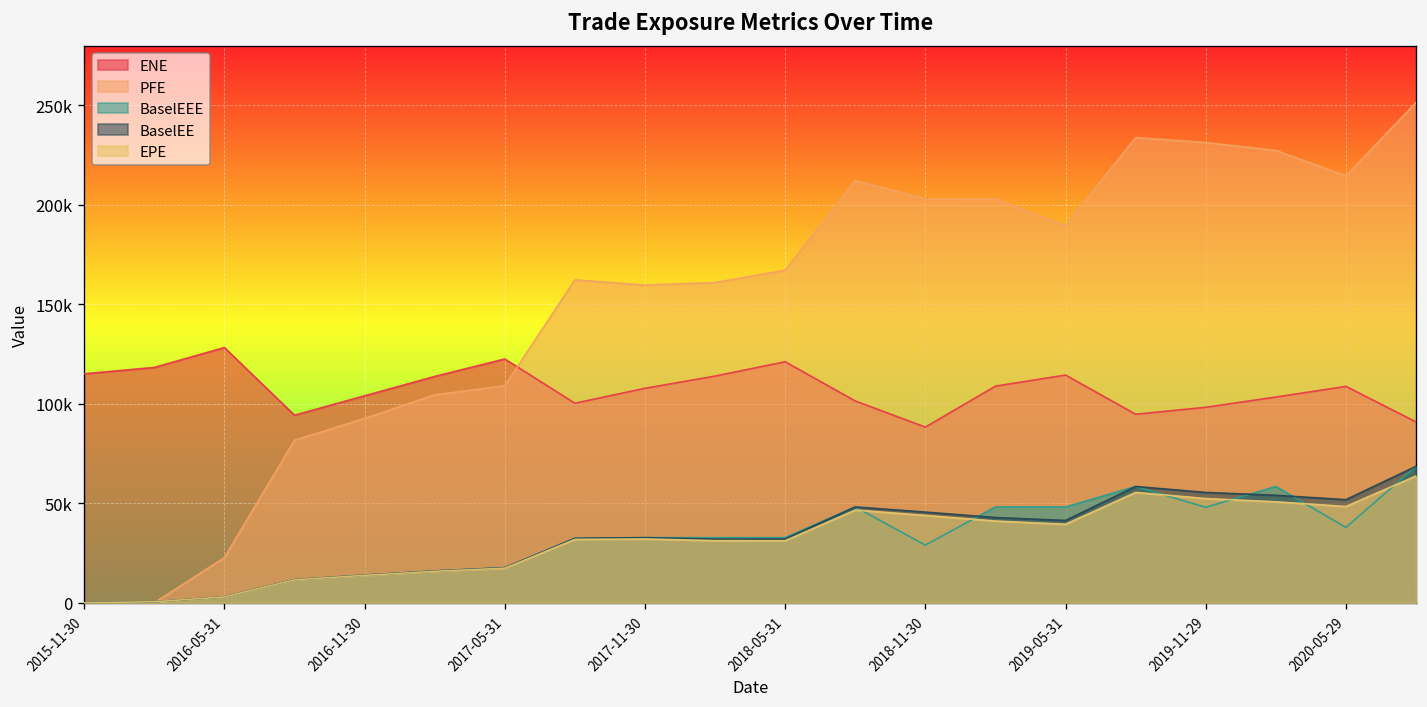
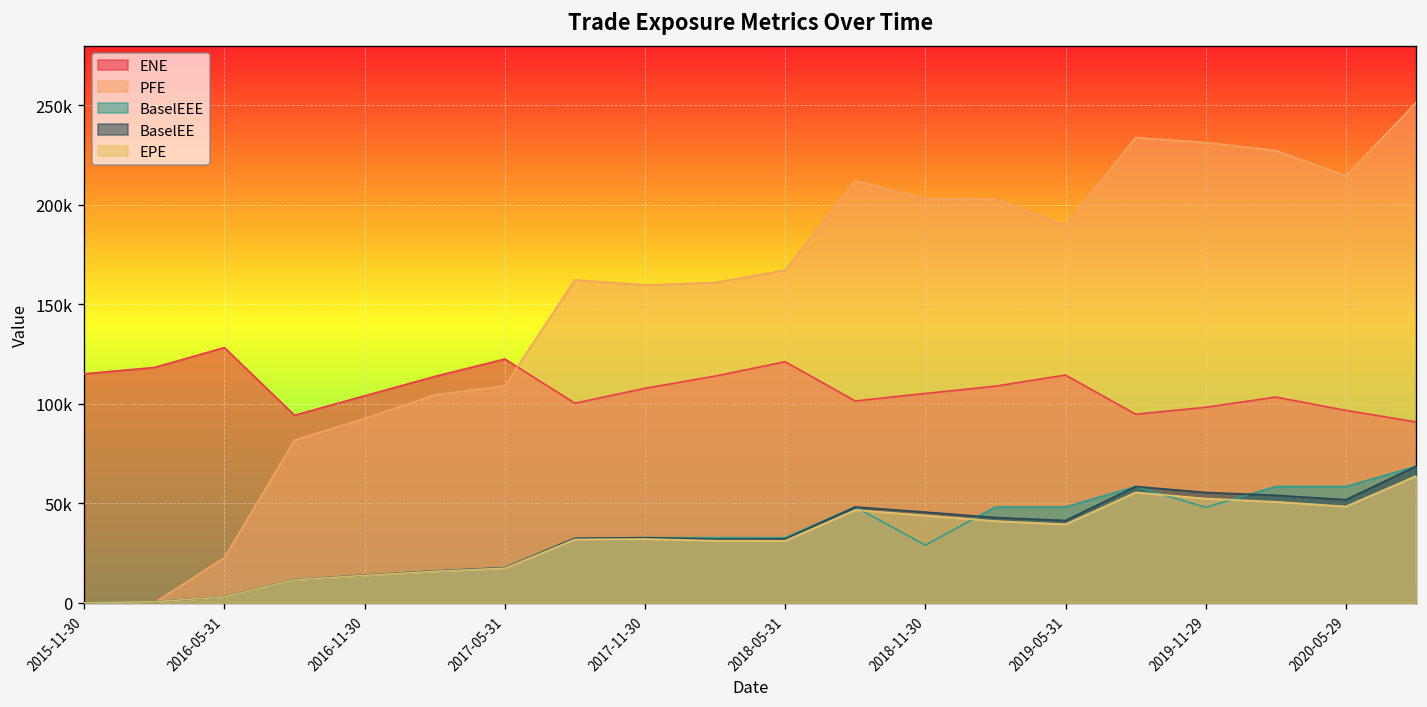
  {
    "ENE": {
      "2015-11-30": 115000,
      "2016-05-31": 128000,
      "2016-11-30": 104000,
      "2017-05-31": 123000,
      "2017-11-30": 108000,
      "2018-05-31": 121000,
-     "2018-11-30": 88000,
+     "2018-11-30": 105000,
      "2019-05-31": 114000,
      "2019-11-29": 98000,
-     "2020-05-29": 109000
+     "2020-05-29": 97000
    },
    "BaselEEE": {
      "2018-11-30": 29000,
      "2019-05-31": 48000,
      "2019-11-29": 48000,
-     "2020-05-29": 38000
+     "2020-05-29": 58000
    },
    "BaselEE": {
      "2018-11-30": 46000,
      "2019-05-31": 41000,
      "2019-11-29": 55000,
      "2020-05-29": 52000
    }
  }
